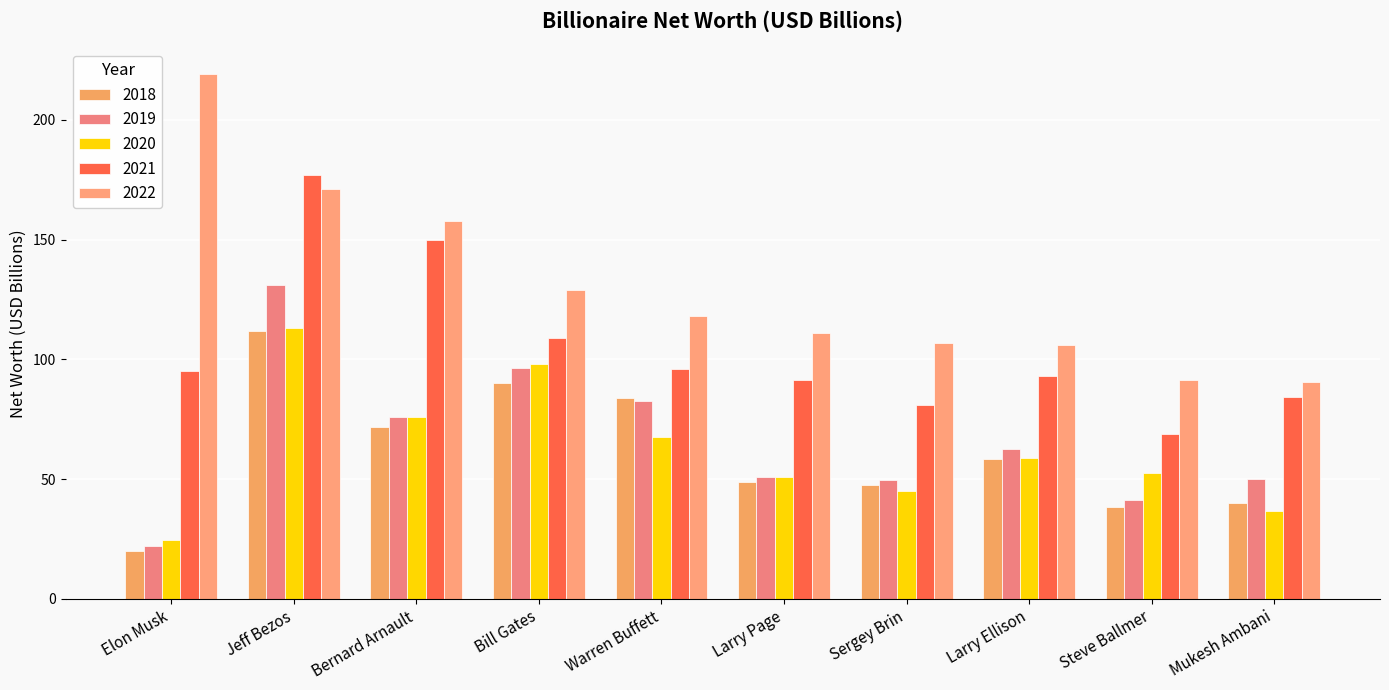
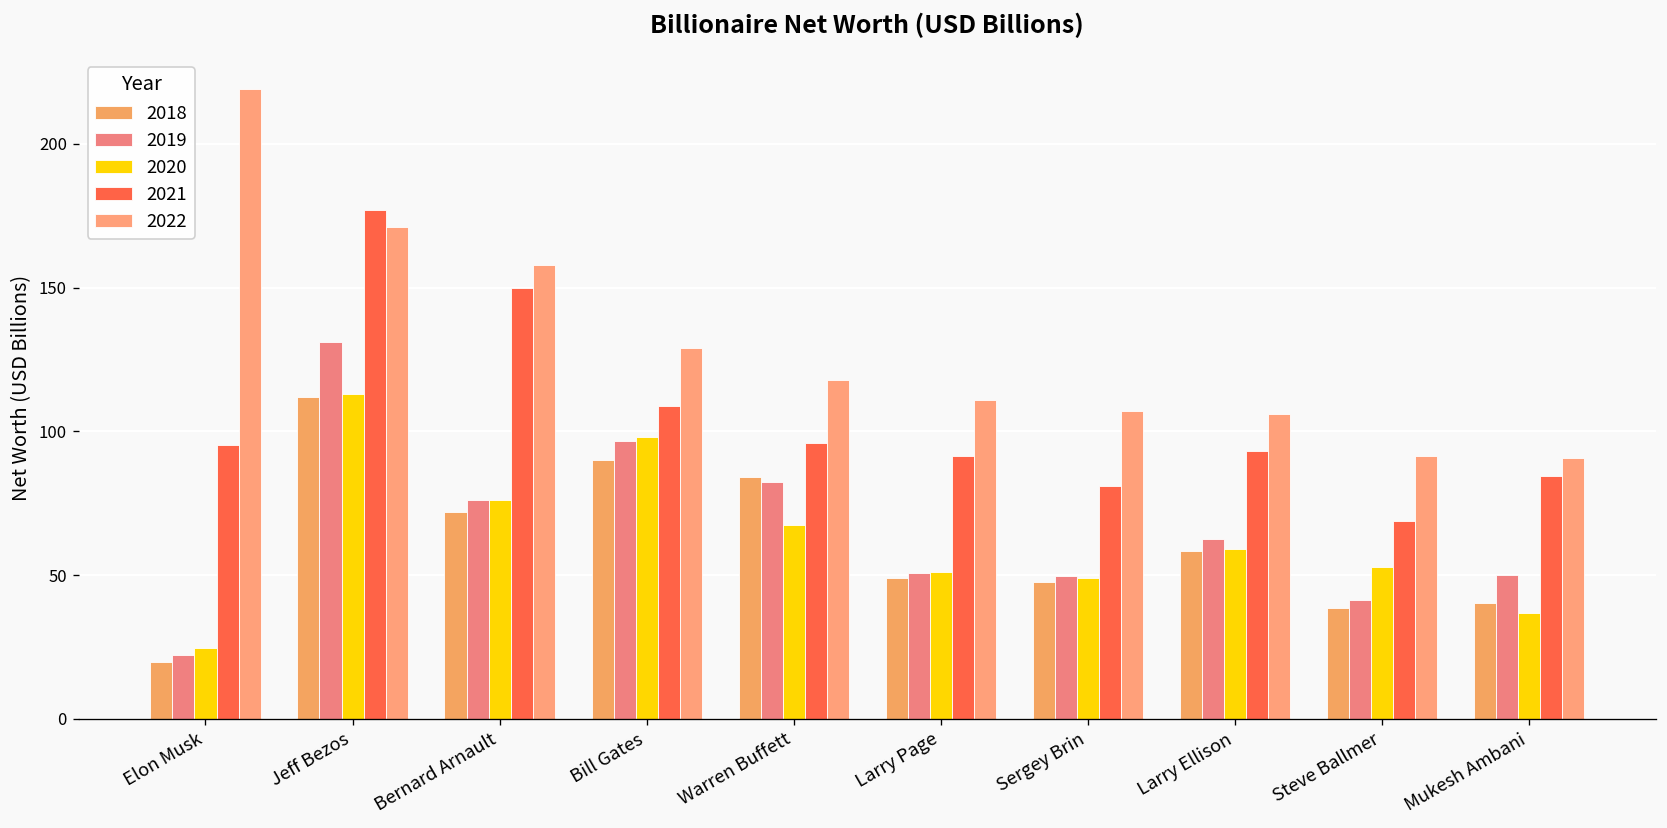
  {
    "2020": {
      "Elon Musk": 25,
      "Jeff Bezos": 113,
      "Bernard Arnault": 76,
      "Bill Gates": 98,
      "Warren Buffett": 68,
      "Larry Page": 51,
-     "Sergey Brin": 45,
+     "Sergey Brin": 49,
      "Larry Ellison": 59,
      "Steve Ballmer": 53,
      "Mukesh Ambani": 37
    },
    "2021": {
      "Elon Musk": 95,
      "Jeff Bezos": 177,
      "Bernard Arnault": 150,
      "Bill Gates": 109,
      "Warren Buffett": 96,
      "Larry Page": 92,
      "Sergey Brin": 81,
      "Larry Ellison": 93,
      "Steve Ballmer": 69,
      "Mukesh Ambani": 85
    }
  }
